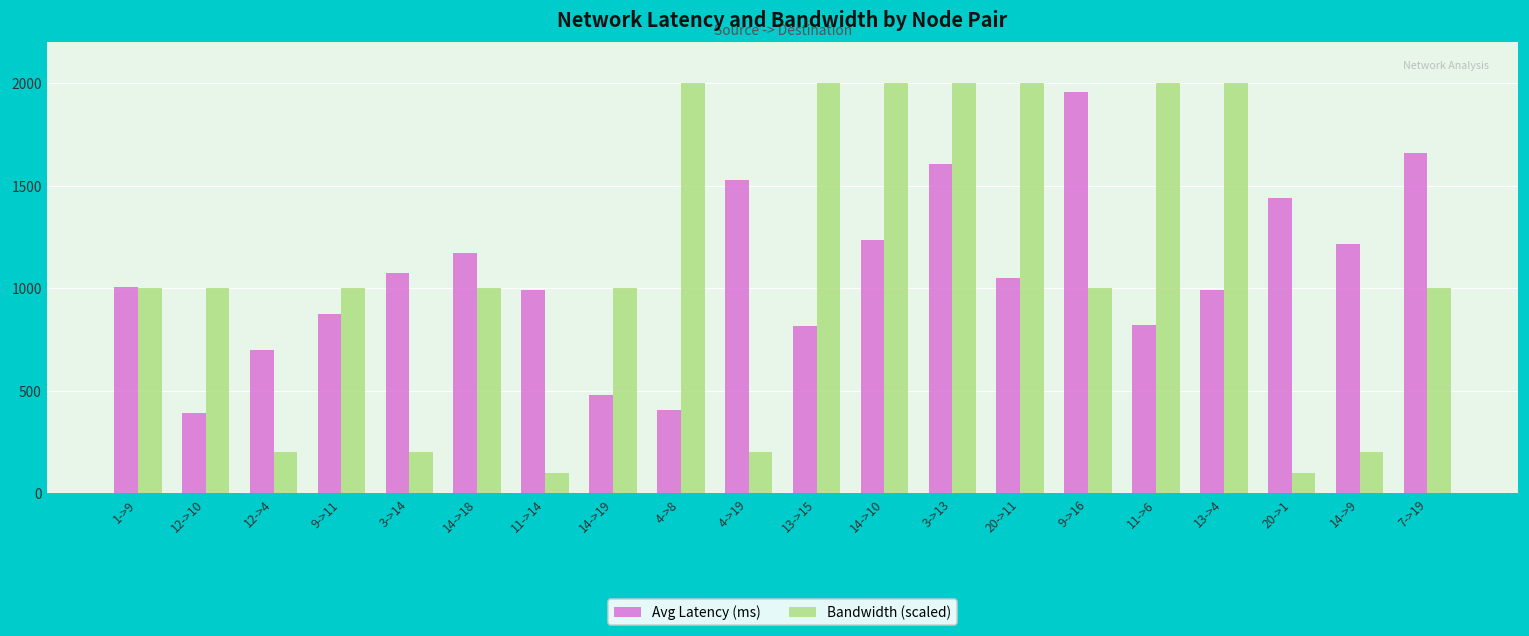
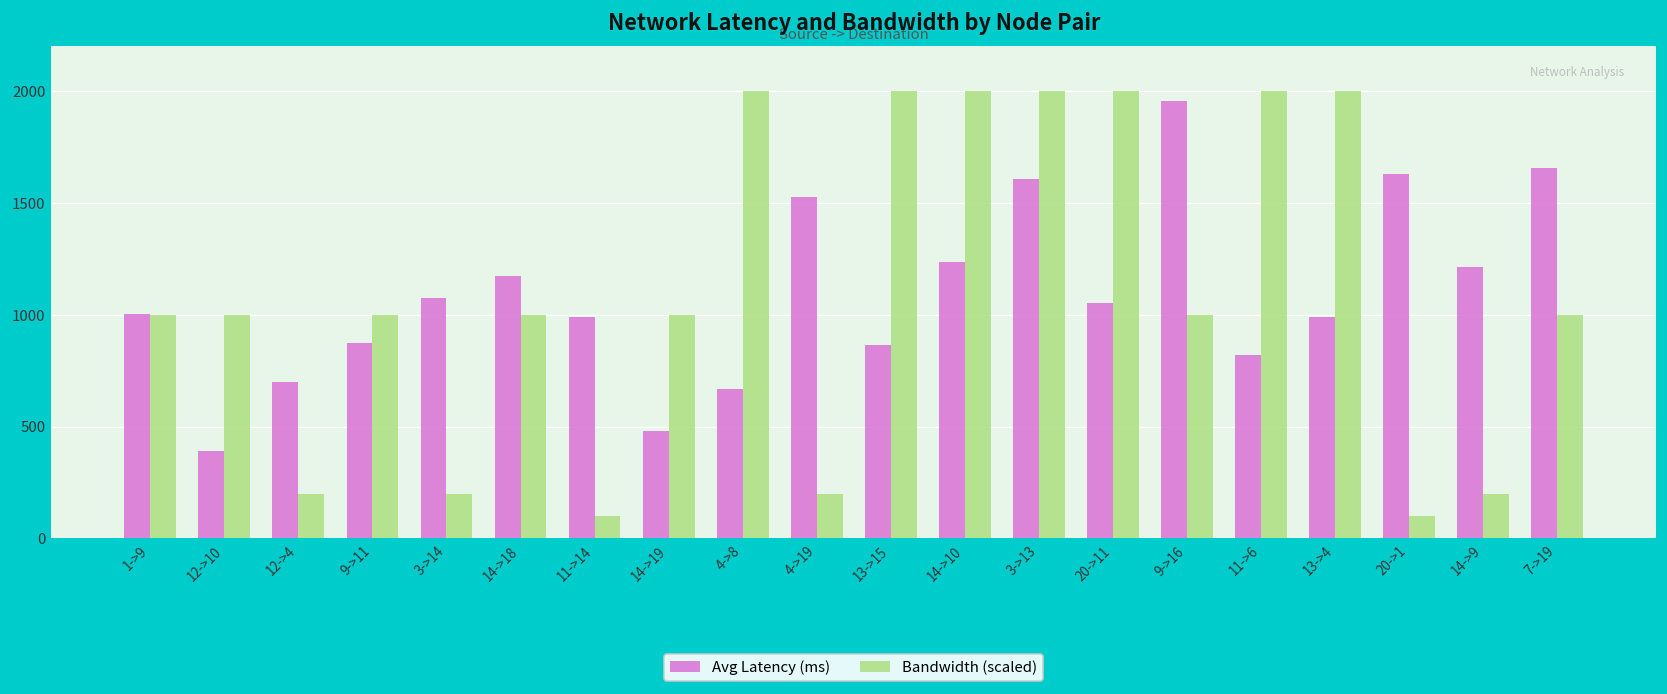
  {
    "Avg Latency (ms)": {
      "1->9": 1000,
      "12->10": 390,
      "12->4": 700,
      "9->11": 880,
      "3->14": 1080,
      "14->18": 1170,
      "11->14": 990,
      "14->19": 480,
-     "4->8": 410,
+     "4->8": 670,
      "4->19": 1530,
-     "13->15": 810,
+     "13->15": 870,
      "14->10": 1230,
      "3->13": 1610,
      "20->11": 1050,
      "9->16": 1960,
      "11->6": 820,
      "13->4": 990,
-     "20->1": 1440,
+     "20->1": 1630,
      "14->9": 1210,
      "7->19": 1660
    },
    "Bandwidth (scaled)": {
      "1->9": 1000,
      "12->10": 1000,
      "12->4": 200,
      "9->11": 1000,
      "3->14": 200,
      "14->18": 1000,
      "11->14": 100,
      "14->19": 1000,
      "4->8": 2000,
      "4->19": 200,
      "13->15": 2000,
      "14->10": 2000,
      "3->13": 2000,
      "20->11": 2000,
      "9->16": 1000,
      "11->6": 2000,
      "13->4": 2000,
      "20->1": 100,
      "14->9": 200,
      "7->19": 1000
    }
  }
